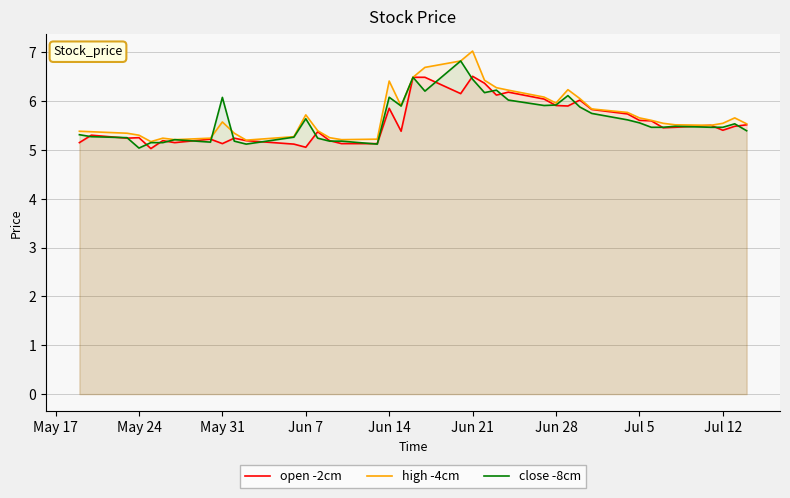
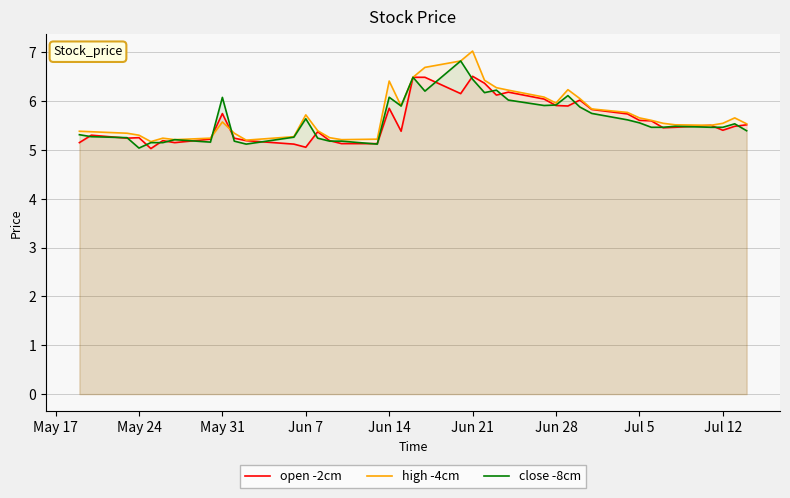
  {
    "open -2cm": {
-     "May 31": 5.1,
+     "May 31": 5.7,
      "Jun 7": 5.1,
      "Jun 14": 5.9,
      "Jun 21": 6.5,
      "Jul 12": 5.4
    },
    "high -4cm": {
      "May 31": 5.6,
      "Jun 7": 5.7,
      "Jun 14": 6.4,
      "Jun 21": 7.0,
      "Jul 12": 5.5
    },
    "close -8cm": {
      "May 24": 5.0,
      "May 31": 6.1,
      "Jun 7": 5.6,
      "Jun 14": 6.1,
      "Jun 21": 6.5,
      "Jul 12": 5.5
    }
  }
